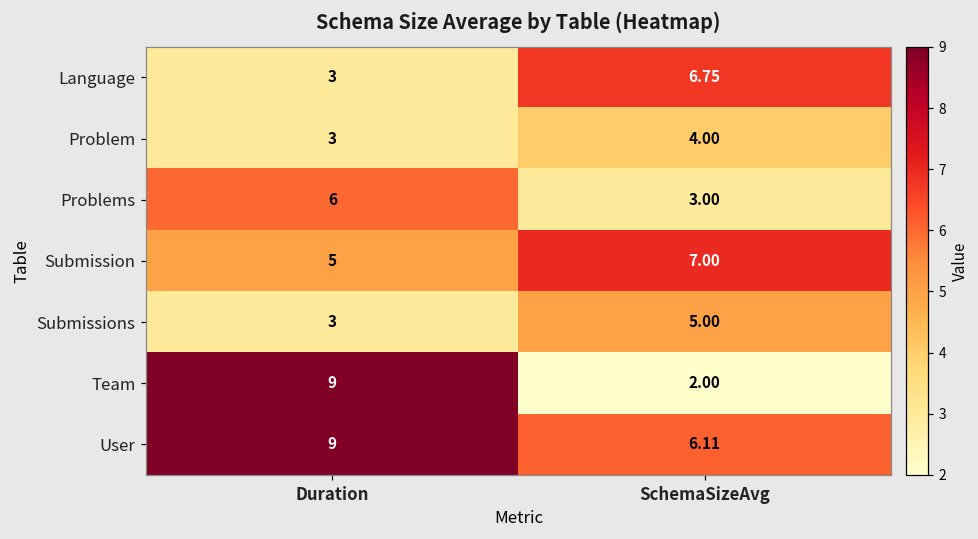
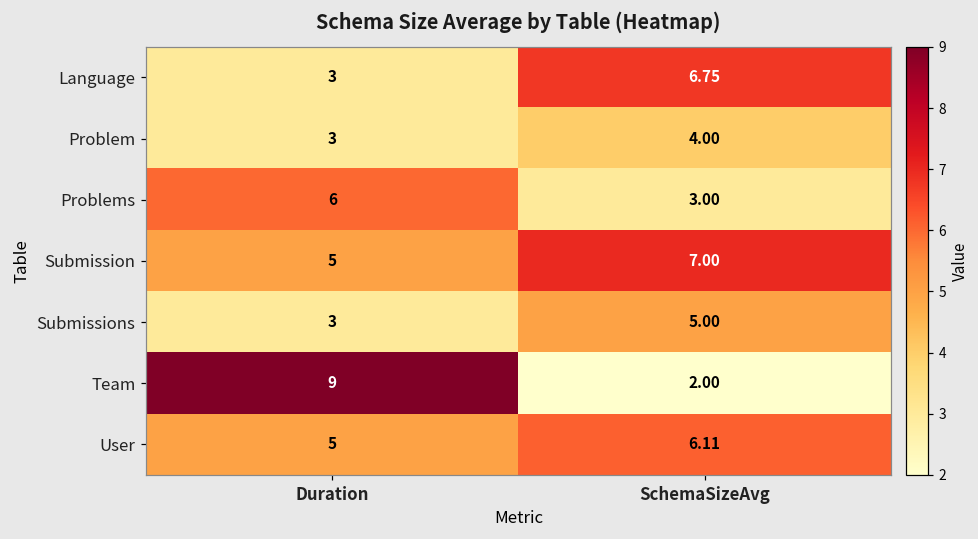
  {
    "Language": {
      "Duration": 3,
      "SchemaSizeAvg": 6.75
    },
    "Problem": {
      "Duration": 3,
      "SchemaSizeAvg": 4.00
    },
    "Problems": {
      "Duration": 6,
      "SchemaSizeAvg": 3.00
    },
    "Submission": {
      "Duration": 5,
      "SchemaSizeAvg": 7.00
    },
    "Submissions": {
      "Duration": 3,
      "SchemaSizeAvg": 5.00
    },
    "Team": {
      "Duration": 9,
      "SchemaSizeAvg": 2.00
    },
    "User": {
-     "Duration": 9,
+     "Duration": 5,
      "SchemaSizeAvg": 6.11
    }
  }
